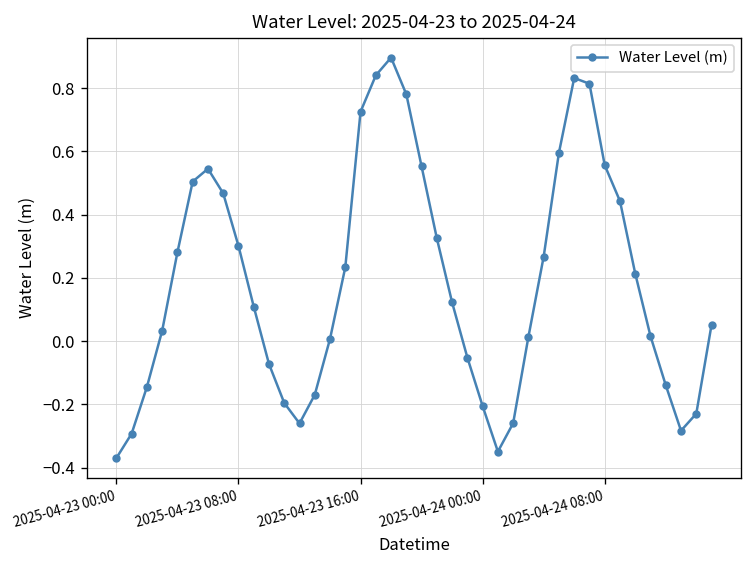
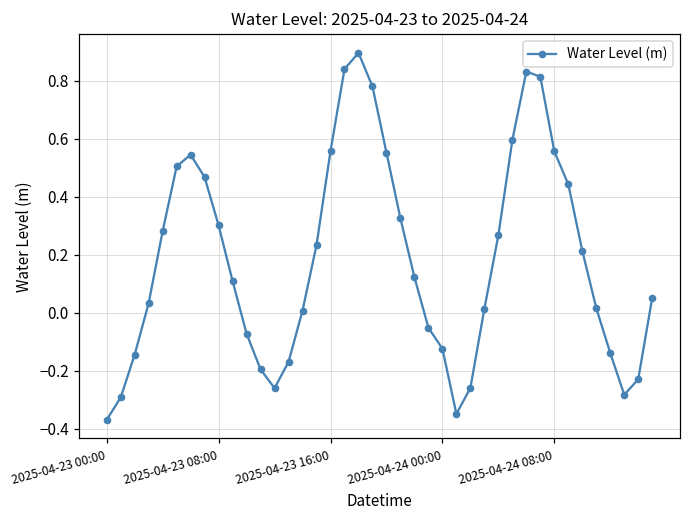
  {
    "2025-04-23 00:00": -0.37,
    "2025-04-23 08:00": 0.30,
-   "2025-04-23 16:00": 0.73,
-   "2025-04-24 00:00": -0.21,
+   "2025-04-23 16:00": 0.56,
+   "2025-04-24 00:00": -0.12,
    "2025-04-24 08:00": 0.56
  }
